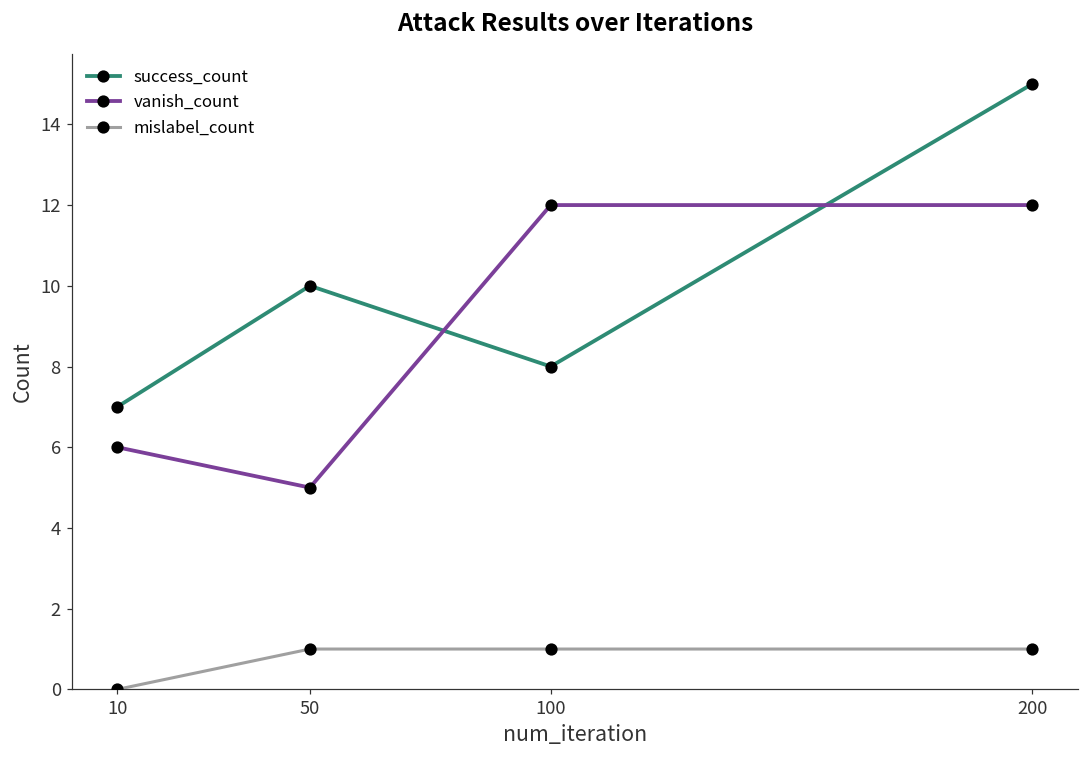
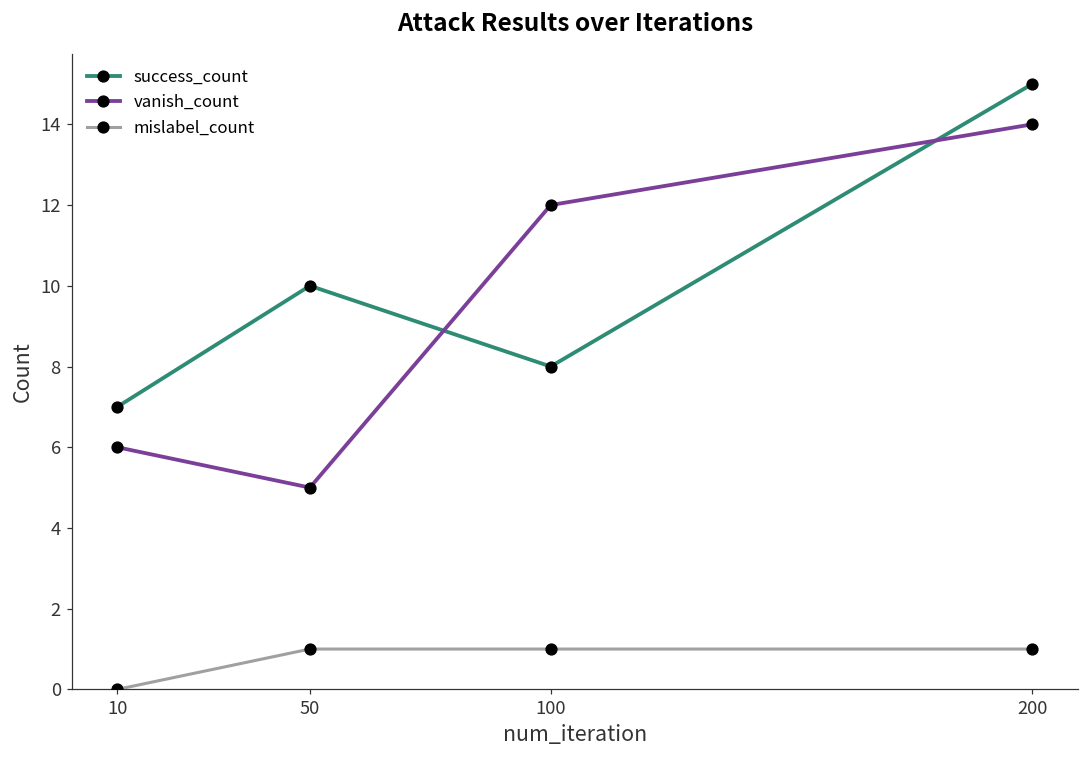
  {
    "success_count": {
      "10": 7,
      "50": 10,
      "100": 8,
      "200": 15
    },
    "vanish_count": {
      "10": 6,
      "50": 5,
      "100": 12,
-     "200": 12
+     "200": 14
    },
    "mislabel_count": {
      "10": 0,
      "50": 1,
      "100": 1,
      "200": 1
    }
  }
